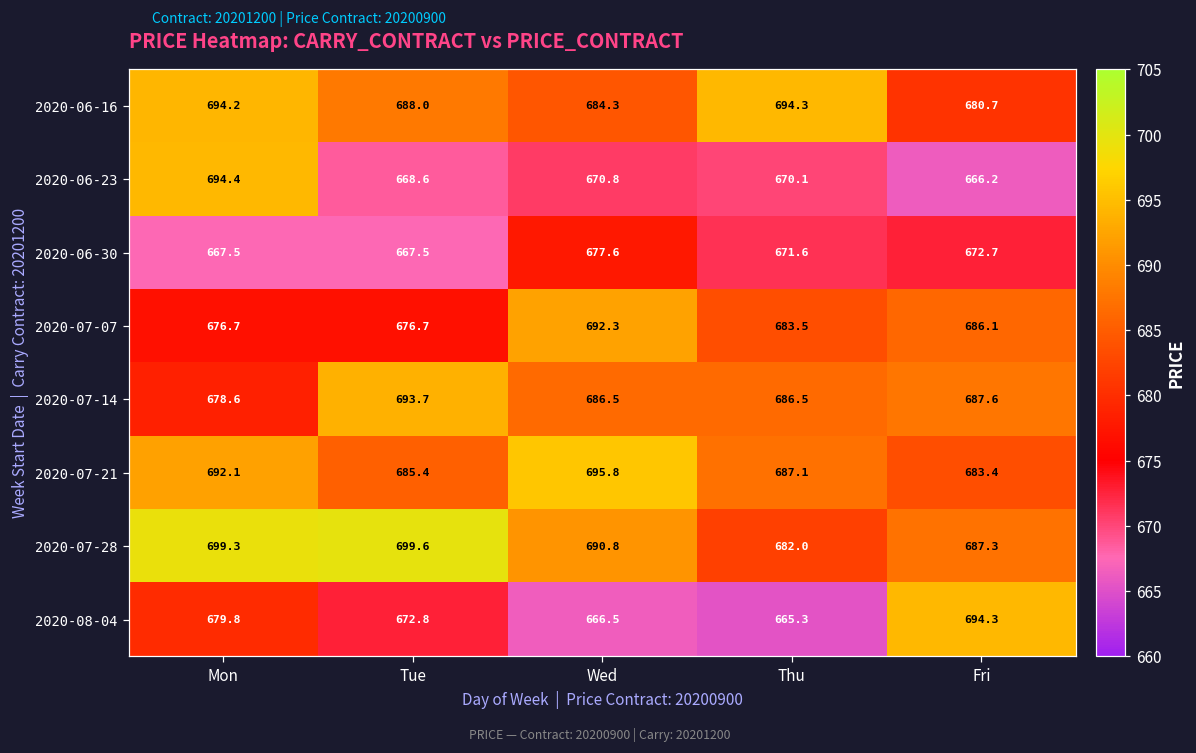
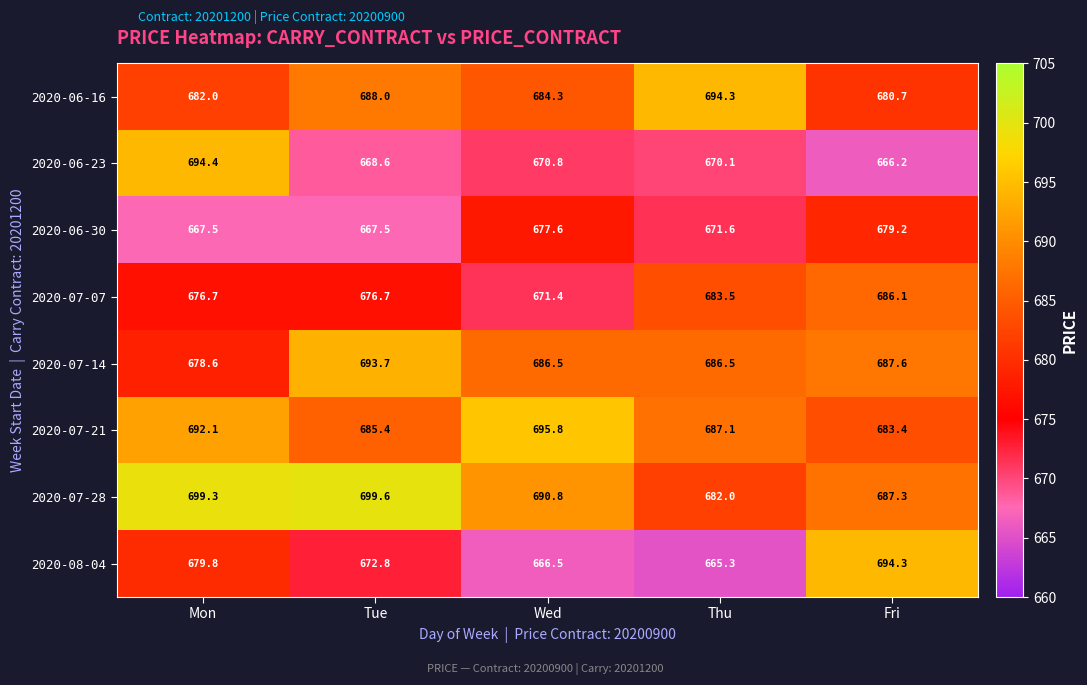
  {
    "2020-06-16": {
-     "Mon": 694.2,
+     "Mon": 682.0,
      "Tue": 688.0,
      "Wed": 684.3,
      "Thu": 694.3,
      "Fri": 680.7
    },
    "2020-06-23": {
      "Mon": 694.4,
      "Tue": 668.6,
      "Wed": 670.8,
      "Thu": 670.1,
      "Fri": 666.2
    },
    "2020-06-30": {
      "Mon": 667.5,
      "Tue": 667.5,
      "Wed": 677.6,
      "Thu": 671.6,
-     "Fri": 672.7
+     "Fri": 679.2
    },
    "2020-07-07": {
      "Mon": 676.7,
      "Tue": 676.7,
-     "Wed": 692.3,
+     "Wed": 671.4,
      "Thu": 683.5,
      "Fri": 686.1
    },
    "2020-07-14": {
      "Mon": 678.6,
      "Tue": 693.7,
      "Wed": 686.5,
      "Thu": 686.5,
      "Fri": 687.6
    },
    "2020-07-21": {
      "Mon": 692.1,
      "Tue": 685.4,
      "Wed": 695.8,
      "Thu": 687.1,
      "Fri": 683.4
    },
    "2020-07-28": {
      "Mon": 699.3,
      "Tue": 699.6,
      "Wed": 690.8,
      "Thu": 682.0,
      "Fri": 687.3
    },
    "2020-08-04": {
      "Mon": 679.8,
      "Tue": 672.8,
      "Wed": 666.5,
      "Thu": 665.3,
      "Fri": 694.3
    }
  }
